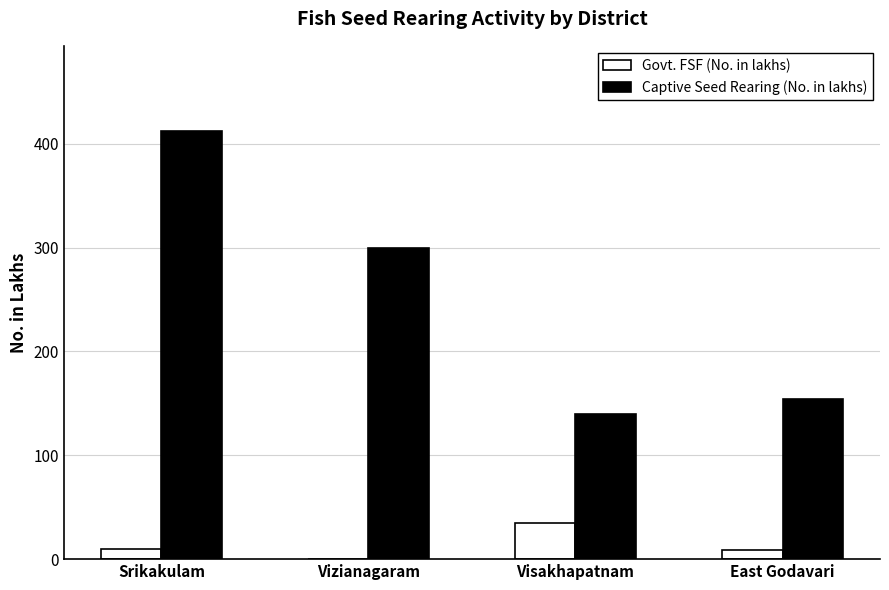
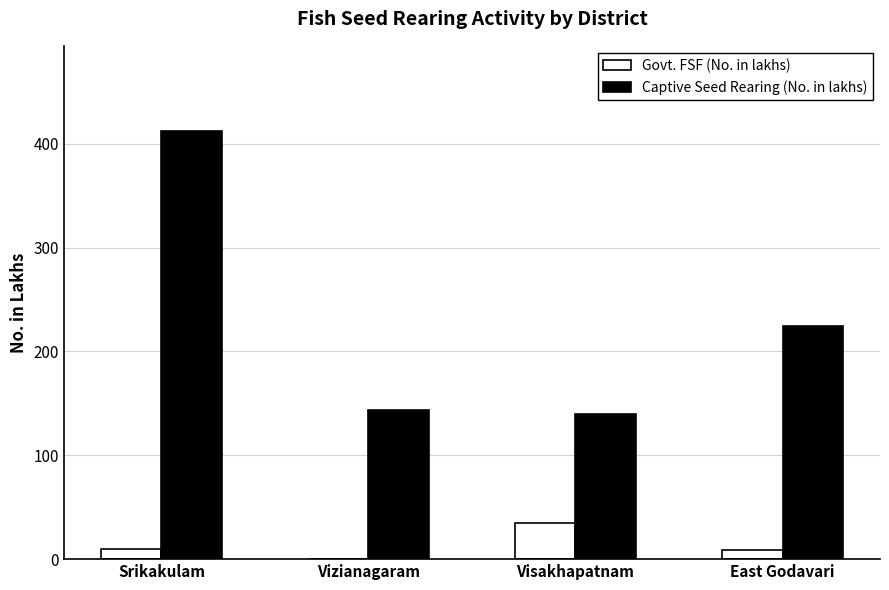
  {
    "Govt. FSF (No. in lakhs)": {
      "Srikakulam": 10,
      "Vizianagaram": 0,
      "Visakhapatnam": 35,
      "East Godavari": 9
    },
    "Captive Seed Rearing (No. in lakhs)": {
      "Srikakulam": 412,
-     "Vizianagaram": 300,
+     "Vizianagaram": 144,
      "Visakhapatnam": 140,
-     "East Godavari": 154
+     "East Godavari": 224
    }
  }
